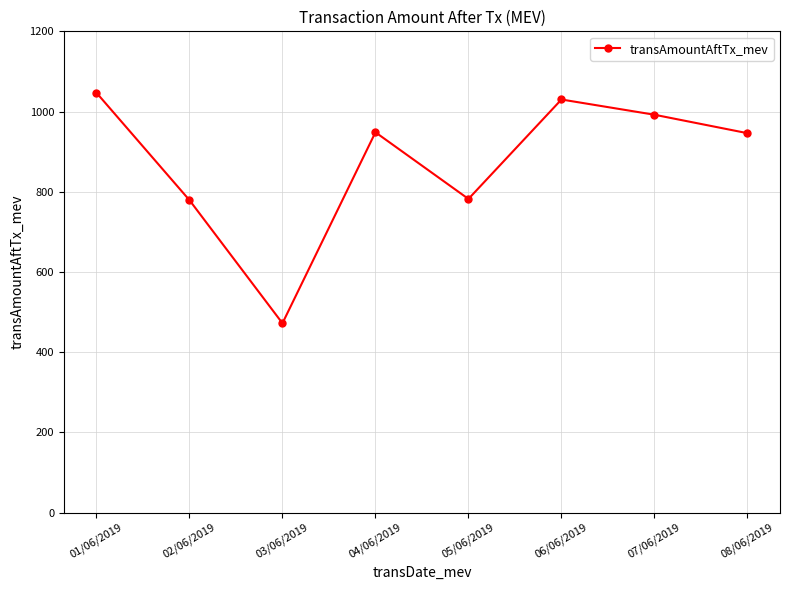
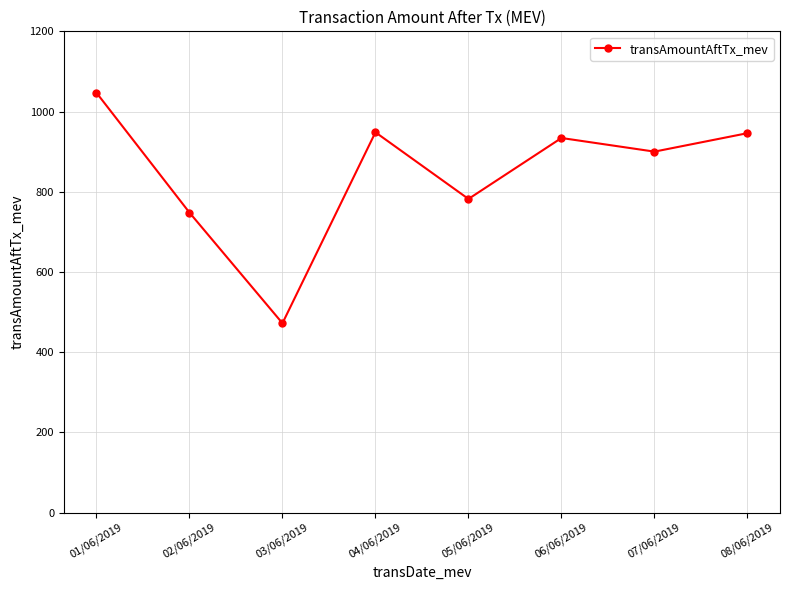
  {
    "01/06/2019": 1050,
-   "02/06/2019": 780,
+   "02/06/2019": 750,
    "03/06/2019": 470,
    "04/06/2019": 950,
    "05/06/2019": 780,
-   "06/06/2019": 1030,
-   "07/06/2019": 990,
+   "06/06/2019": 930,
+   "07/06/2019": 900,
    "08/06/2019": 950
  }
